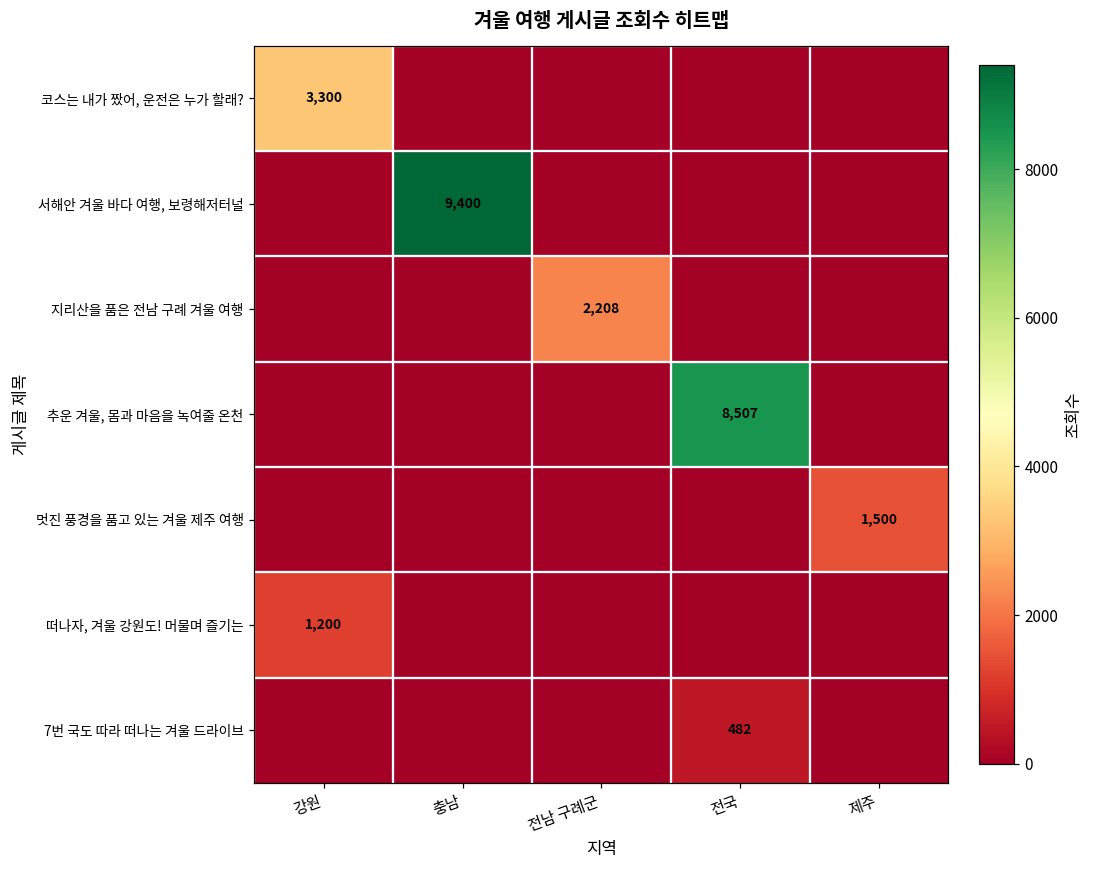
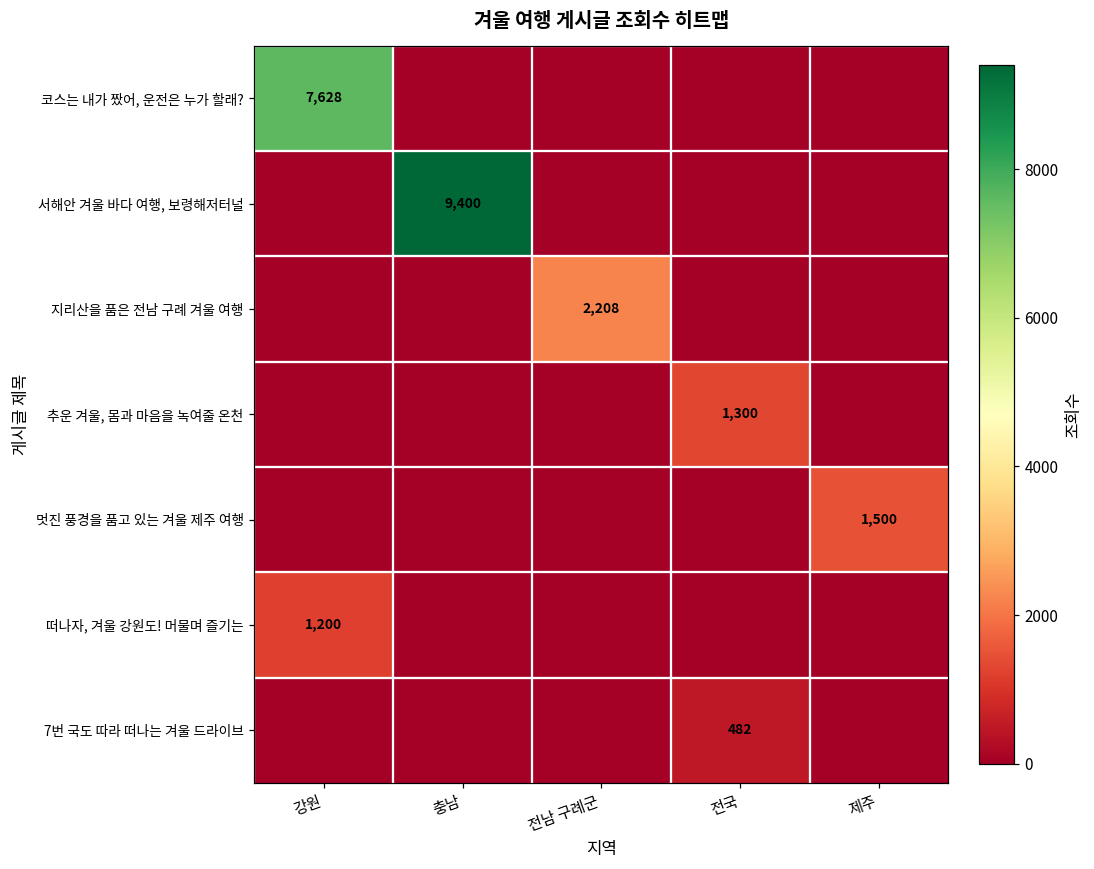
  {
    "코스는 내가 짰어, 운전은 누가 할래?": {
-     "강원": "3,300"
+     "강원": "7,628"
    },
    "서해안 겨울 바다 여행, 보령해저터널": {
      "충남": "9,400"
    },
    "지리산을 품은 전남 구례 겨울 여행": {
      "전남 구례군": "2,208"
    },
    "추운 겨울, 몸과 마음을 녹여줄 온천": {
-     "전국": "8,507"
+     "전국": "1,300"
    },
    "멋진 풍경을 품고 있는 겨울 제주 여행": {
      "제주": "1,500"
    },
    "떠나자, 겨울 강원도! 머물며 즐기는": {
      "강원": "1,200"
    },
    "7번 국도 따라 떠나는 겨울 드라이브": {
      "전국": "482"
    }
  }
